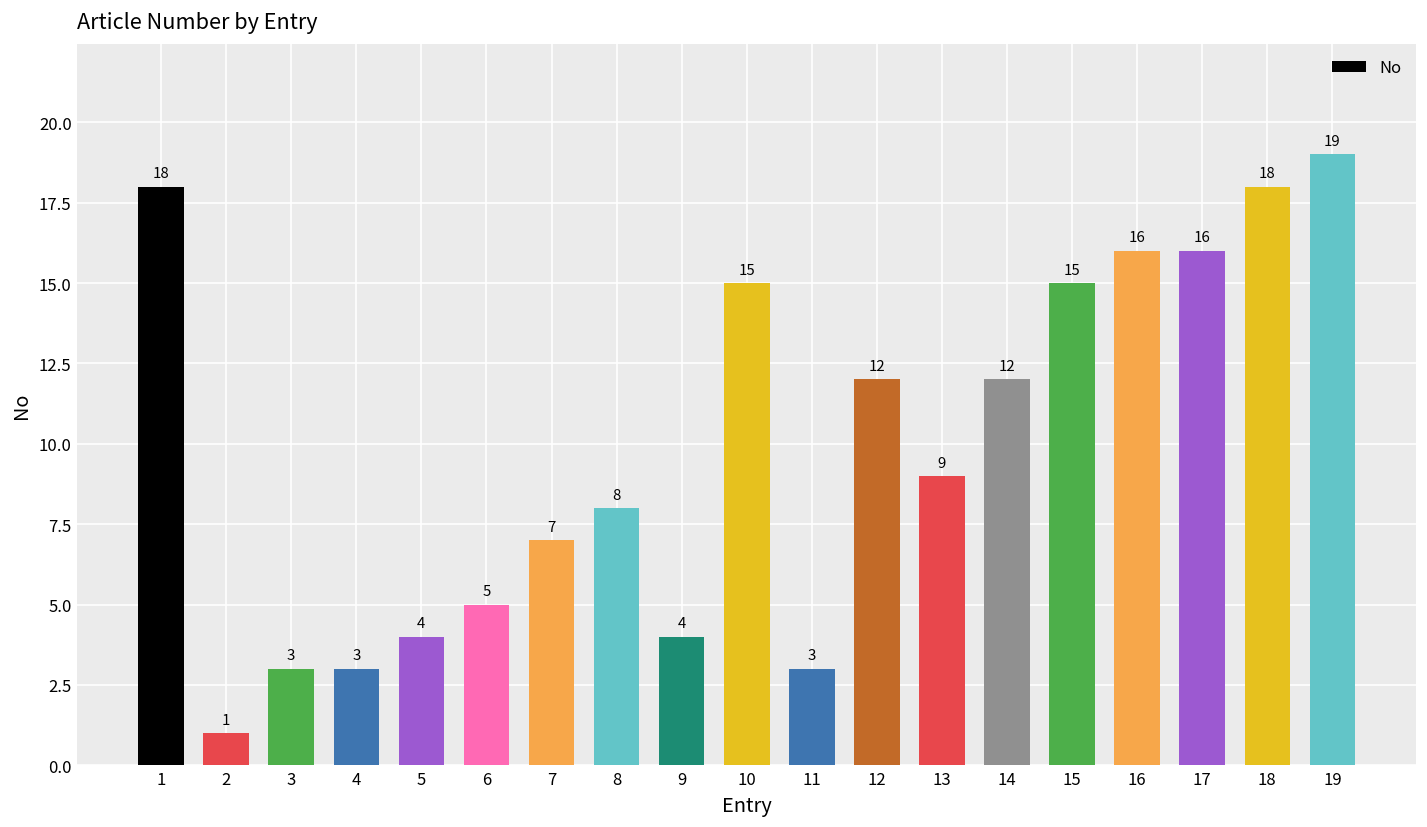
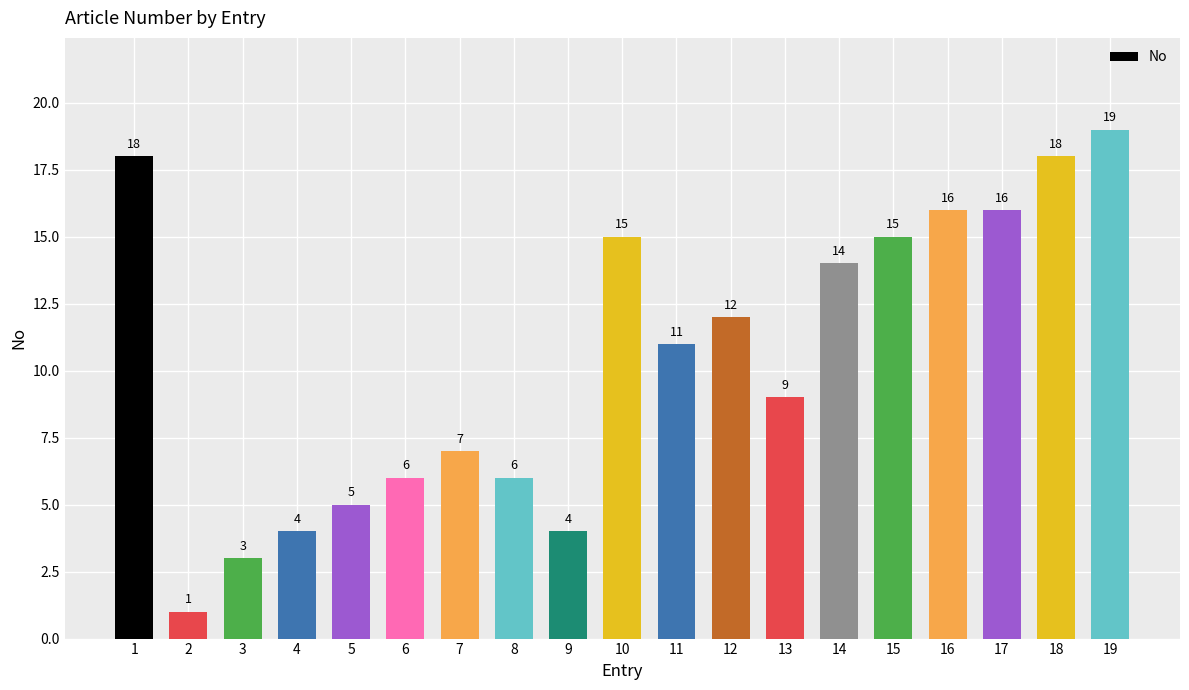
  {
    "1": 18,
    "2": 1,
    "3": 3,
-   "4": 3,
-   "5": 4,
-   "6": 5,
+   "4": 4,
+   "5": 5,
+   "6": 6,
    "7": 7,
-   "8": 8,
+   "8": 6,
    "9": 4,
    "10": 15,
-   "11": 3,
+   "11": 11,
    "12": 12,
    "13": 9,
-   "14": 12,
+   "14": 14,
    "15": 15,
    "16": 16,
    "17": 16,
    "18": 18,
    "19": 19
  }
